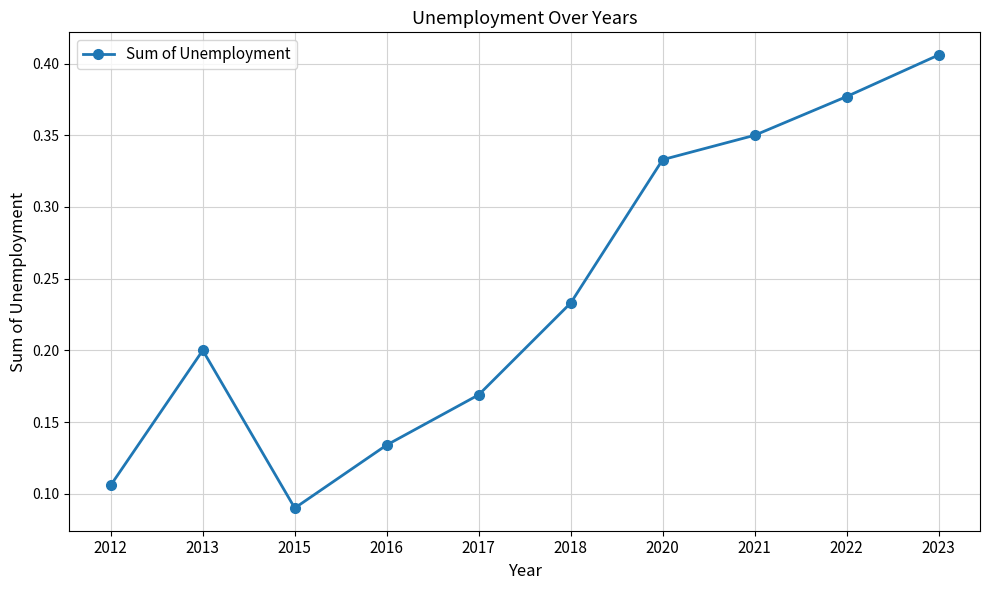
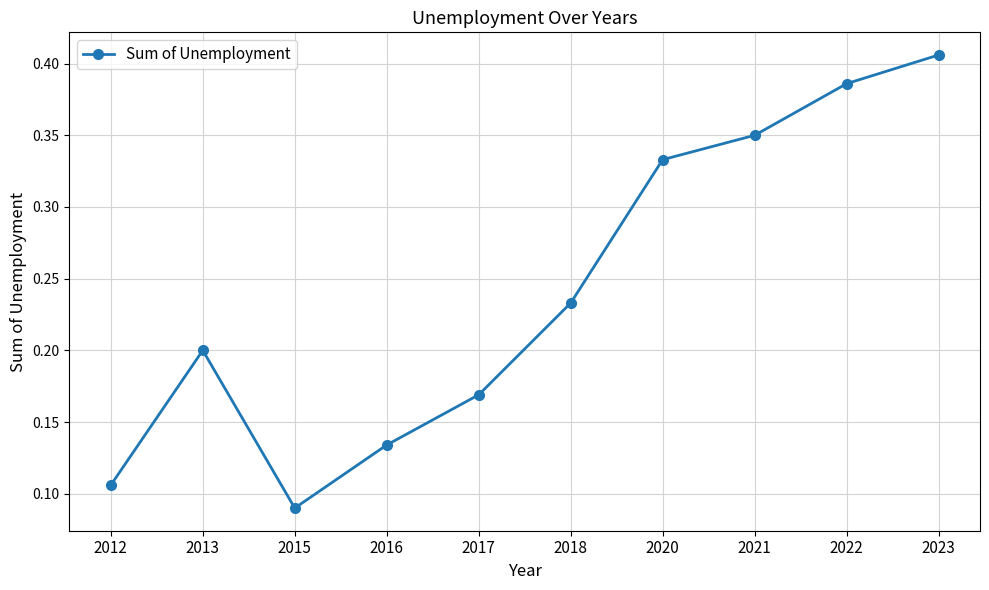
  {
    "2012": 0.106,
    "2013": 0.200,
    "2015": 0.090,
    "2016": 0.134,
    "2017": 0.169,
    "2018": 0.233,
    "2020": 0.333,
    "2021": 0.350,
-   "2022": 0.377,
+   "2022": 0.386,
    "2023": 0.406
  }
